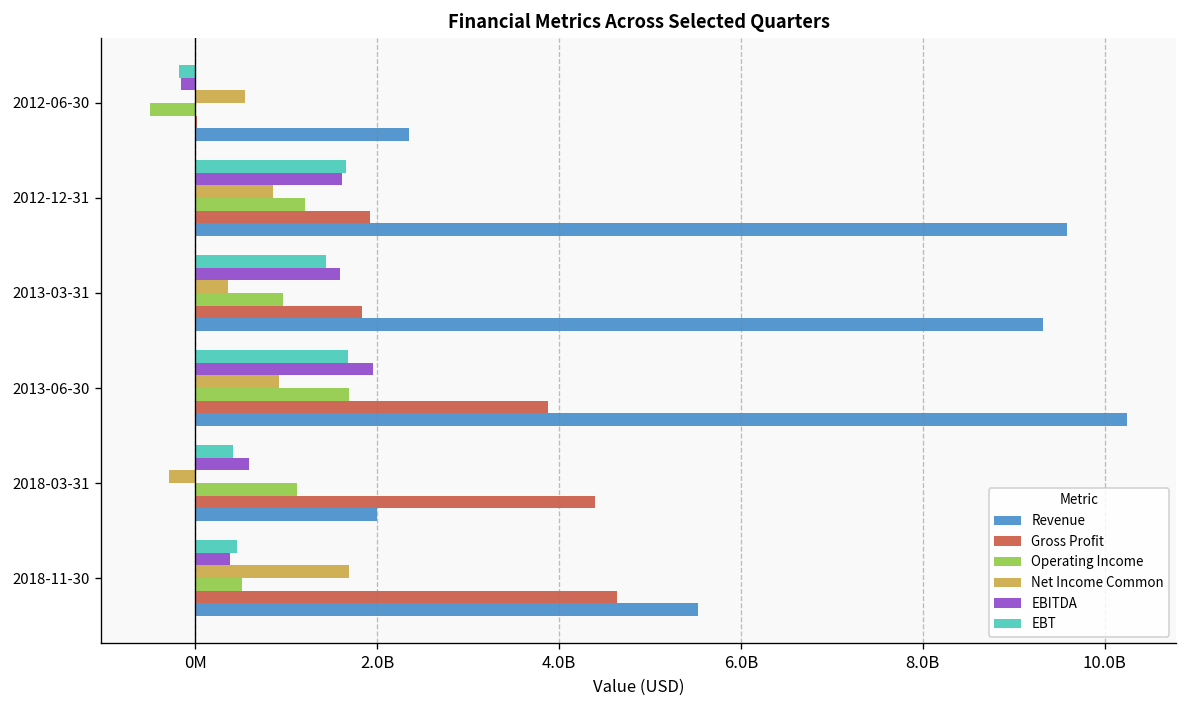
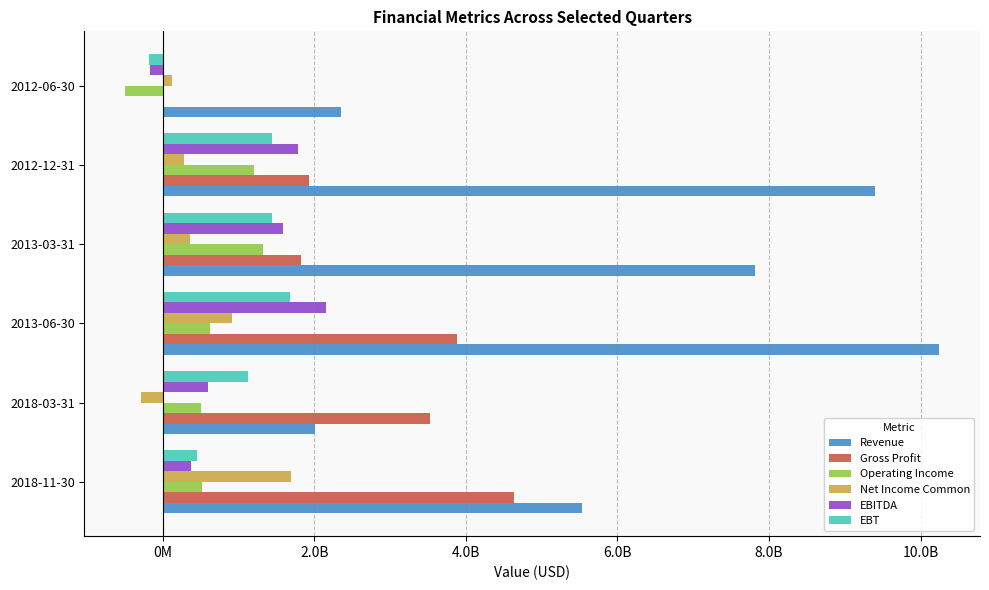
  {
    "Revenue": {
      "2012-06-30": 2300000000,
-     "2012-12-31": 9600000000,
-     "2013-03-31": 9300000000,
+     "2012-12-31": 9400000000,
+     "2013-03-31": 7800000000,
      "2013-06-30": 10200000000,
      "2018-03-31": 2000000000,
      "2018-11-30": 5500000000
    },
    "Gross Profit": {
      "2012-12-31": 1900000000,
      "2013-03-31": 1800000000,
      "2013-06-30": 3900000000,
-     "2018-03-31": 4400000000,
+     "2018-03-31": 3500000000,
      "2018-11-30": 4600000000
    },
    "Operating Income": {
      "2012-06-30": -500000000,
      "2012-12-31": 1200000000,
-     "2013-03-31": 1000000000,
-     "2013-06-30": 1700000000,
-     "2018-03-31": 1100000000,
+     "2013-03-31": 1300000000,
+     "2013-06-30": 600000000,
+     "2018-03-31": 500000000,
      "2018-11-30": 500000000
    },
    "Net Income Common": {
-     "2012-06-30": 500000000,
-     "2012-12-31": 900000000,
+     "2012-06-30": 100000000,
+     "2012-12-31": 300000000,
      "2013-03-31": 400000000,
      "2013-06-30": 900000000,
      "2018-03-31": -300000000,
      "2018-11-30": 1700000000
    },
    "EBITDA": {
      "2012-06-30": -200000000,
-     "2012-12-31": 1600000000,
+     "2012-12-31": 1800000000,
      "2013-03-31": 1600000000,
-     "2013-06-30": 2000000000,
+     "2013-06-30": 2200000000,
      "2018-03-31": 600000000,
      "2018-11-30": 400000000
    },
    "EBT": {
      "2012-06-30": -200000000,
-     "2012-12-31": 1700000000,
+     "2012-12-31": 1400000000,
      "2013-03-31": 1400000000,
      "2013-06-30": 1700000000,
-     "2018-03-31": 400000000,
+     "2018-03-31": 1100000000,
      "2018-11-30": 500000000
    }
  }
